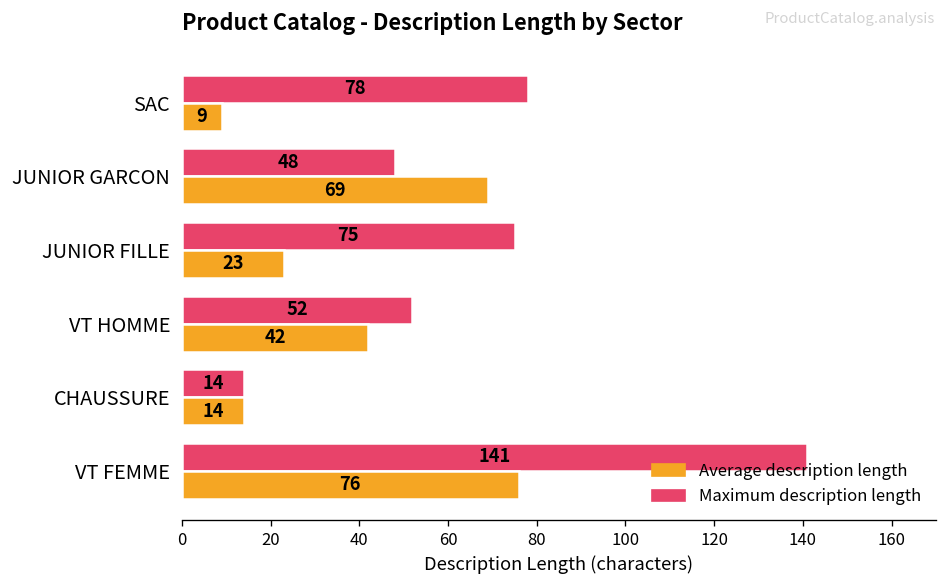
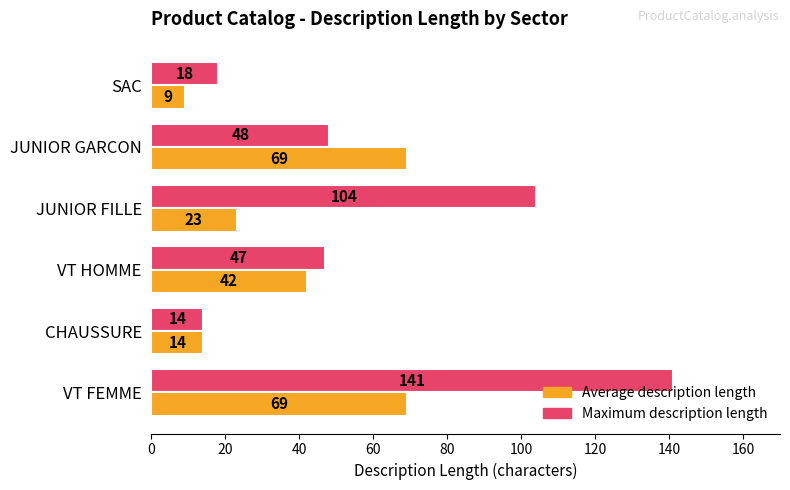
  {
    "Maximum description length": {
-     "SAC": 78,
+     "SAC": 18,
      "JUNIOR GARCON": 48,
-     "JUNIOR FILLE": 75,
-     "VT HOMME": 52,
+     "JUNIOR FILLE": 104,
+     "VT HOMME": 47,
      "CHAUSSURE": 14,
      "VT FEMME": 141
    },
    "Average description length": {
      "SAC": 9,
      "JUNIOR GARCON": 69,
      "JUNIOR FILLE": 23,
      "VT HOMME": 42,
      "CHAUSSURE": 14,
-     "VT FEMME": 76
+     "VT FEMME": 69
    }
  }
